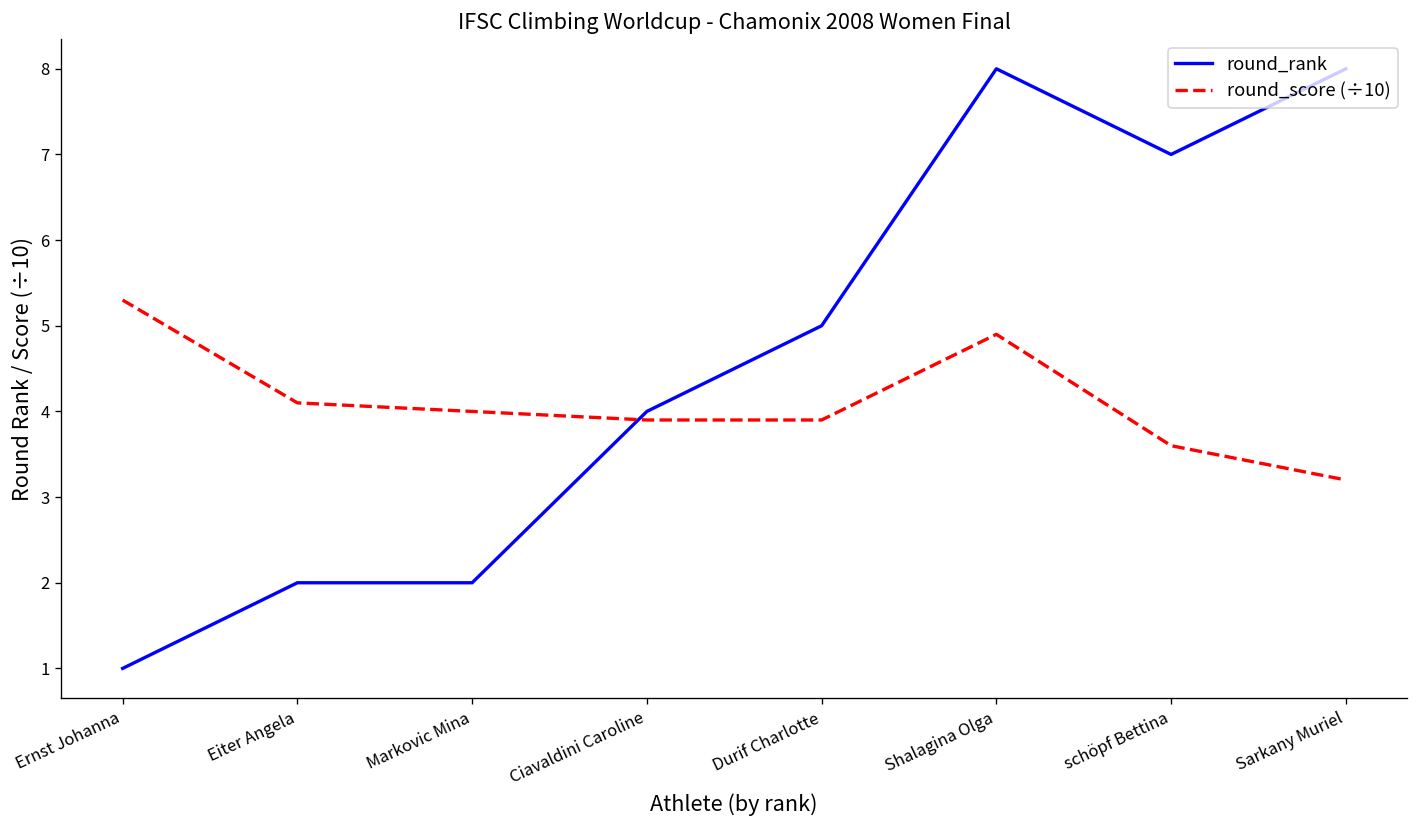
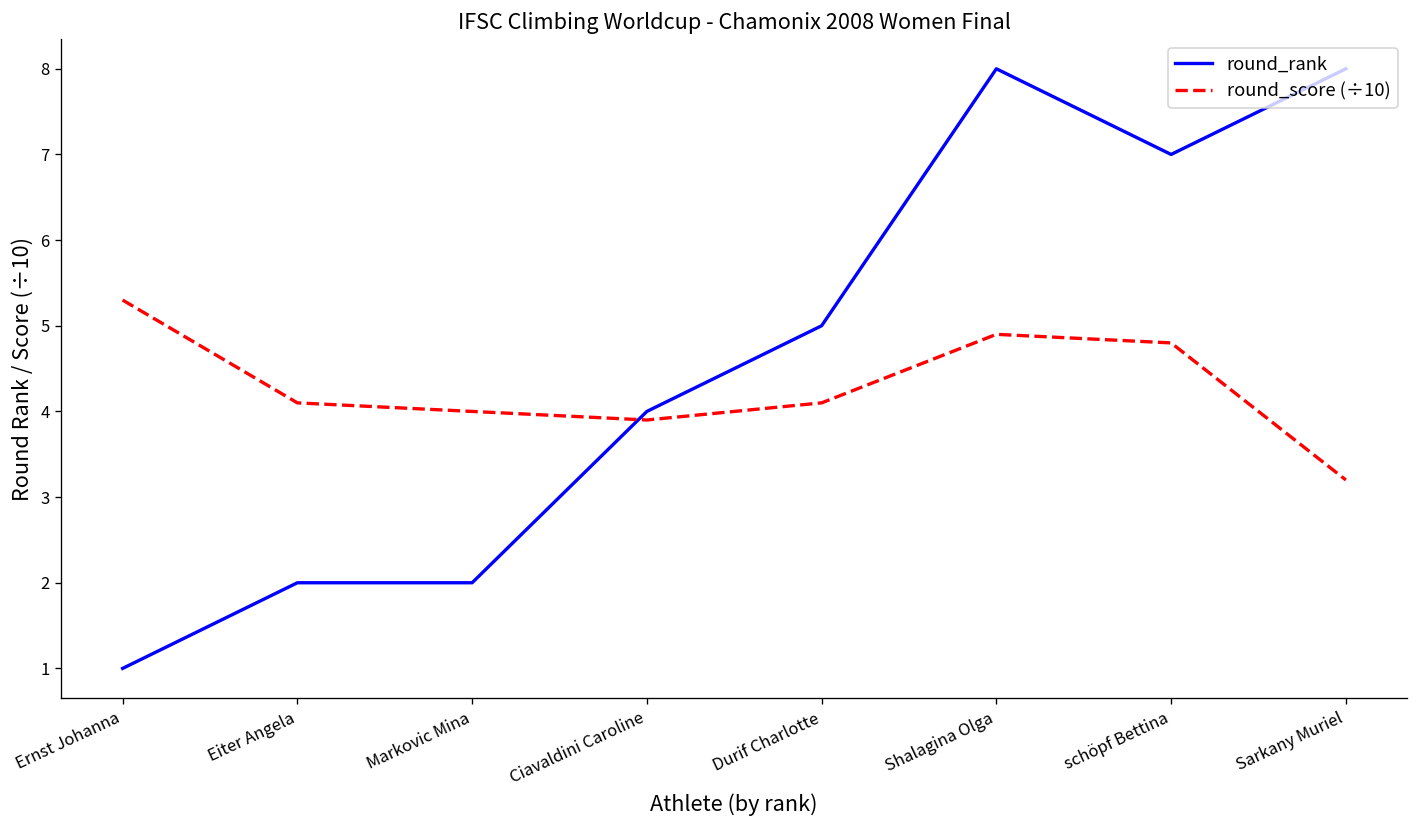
  {
    "round_rank": {
      "Ernst Johanna": 1.0,
      "Eiter Angela": 2.0,
      "Markovic Mina": 2.0,
      "Ciavaldini Caroline": 4.0,
      "Durif Charlotte": 5.0,
      "Shalagina Olga": 8.0,
      "schöpf Bettina": 7.0
    },
    "round_score (÷10)": {
      "Ernst Johanna": 5.3,
      "Eiter Angela": 4.1,
      "Markovic Mina": 4.0,
      "Ciavaldini Caroline": 3.9,
-     "Durif Charlotte": 3.9,
+     "Durif Charlotte": 4.1,
      "Shalagina Olga": 4.9,
-     "schöpf Bettina": 3.6,
+     "schöpf Bettina": 4.8,
      "Sarkany Muriel": 3.2
    }
  }
